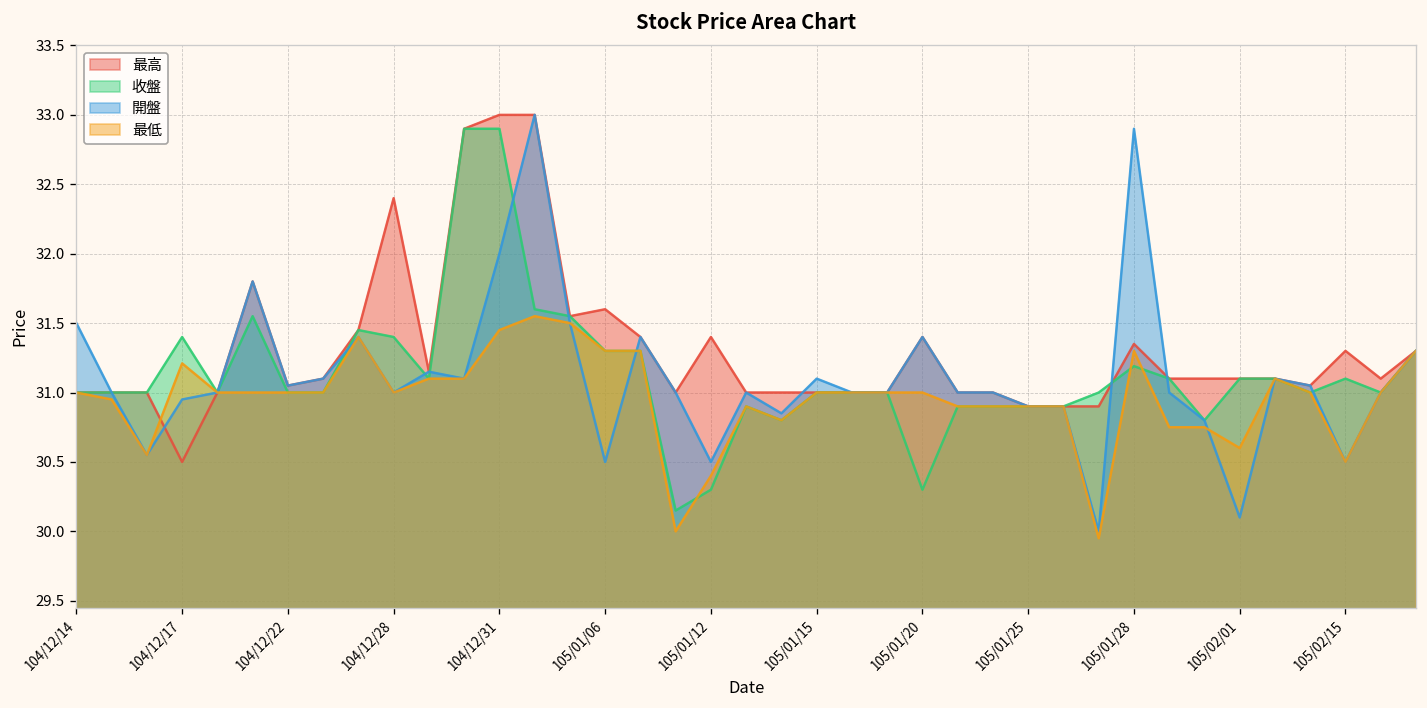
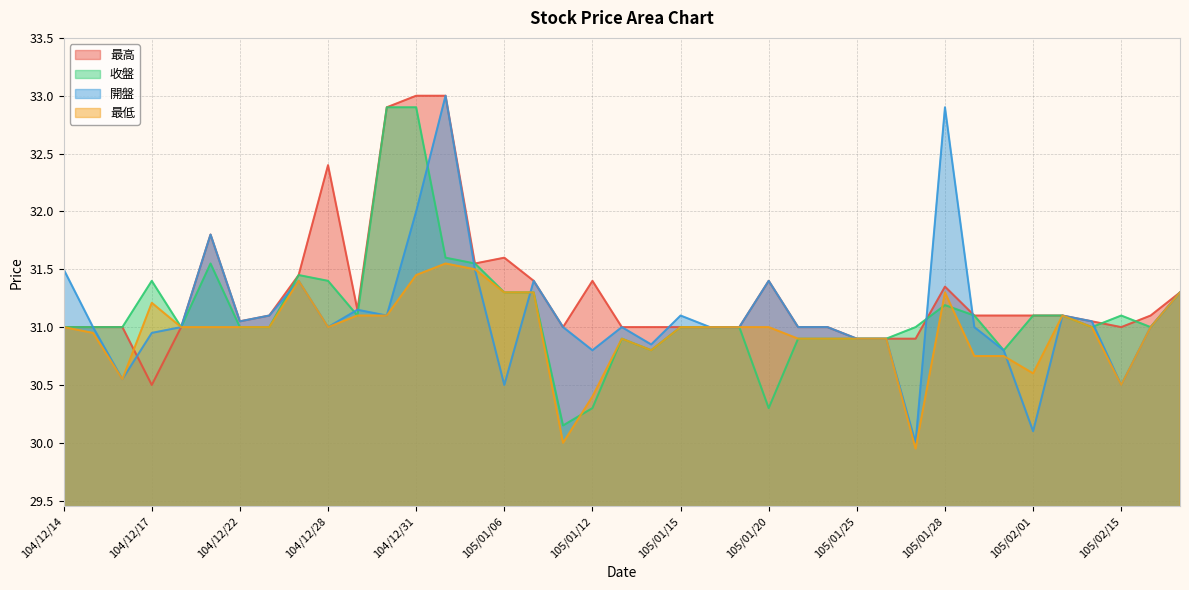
  {
    "最高": {
      "104/12/17": 30.5,
      "104/12/28": 32.4,
      "104/12/31": 33.0,
      "105/01/06": 31.6,
      "105/01/12": 31.4,
      "105/01/28": 31.35,
-     "105/02/15": 31.3
+     "105/02/15": 31.0
    },
    "收盤": {
      "104/12/17": 31.4,
      "104/12/28": 31.4,
      "104/12/31": 32.9,
      "105/01/12": 30.3,
      "105/01/20": 30.3,
      "105/01/28": 31.2,
      "105/02/15": 31.1
    },
    "開盤": {
      "104/12/14": 31.5,
      "104/12/17": 30.95,
      "104/12/31": 32.0,
      "105/01/06": 30.5,
-     "105/01/12": 30.5,
+     "105/01/12": 30.8,
      "105/01/15": 31.1,
      "105/01/28": 32.9,
      "105/02/01": 30.1
    },
    "最低": {
      "104/12/17": 31.2,
      "104/12/31": 31.45,
      "105/01/12": 30.4,
      "105/01/20": 31.0,
      "105/01/28": 31.3,
      "105/02/01": 30.6
    }
  }
